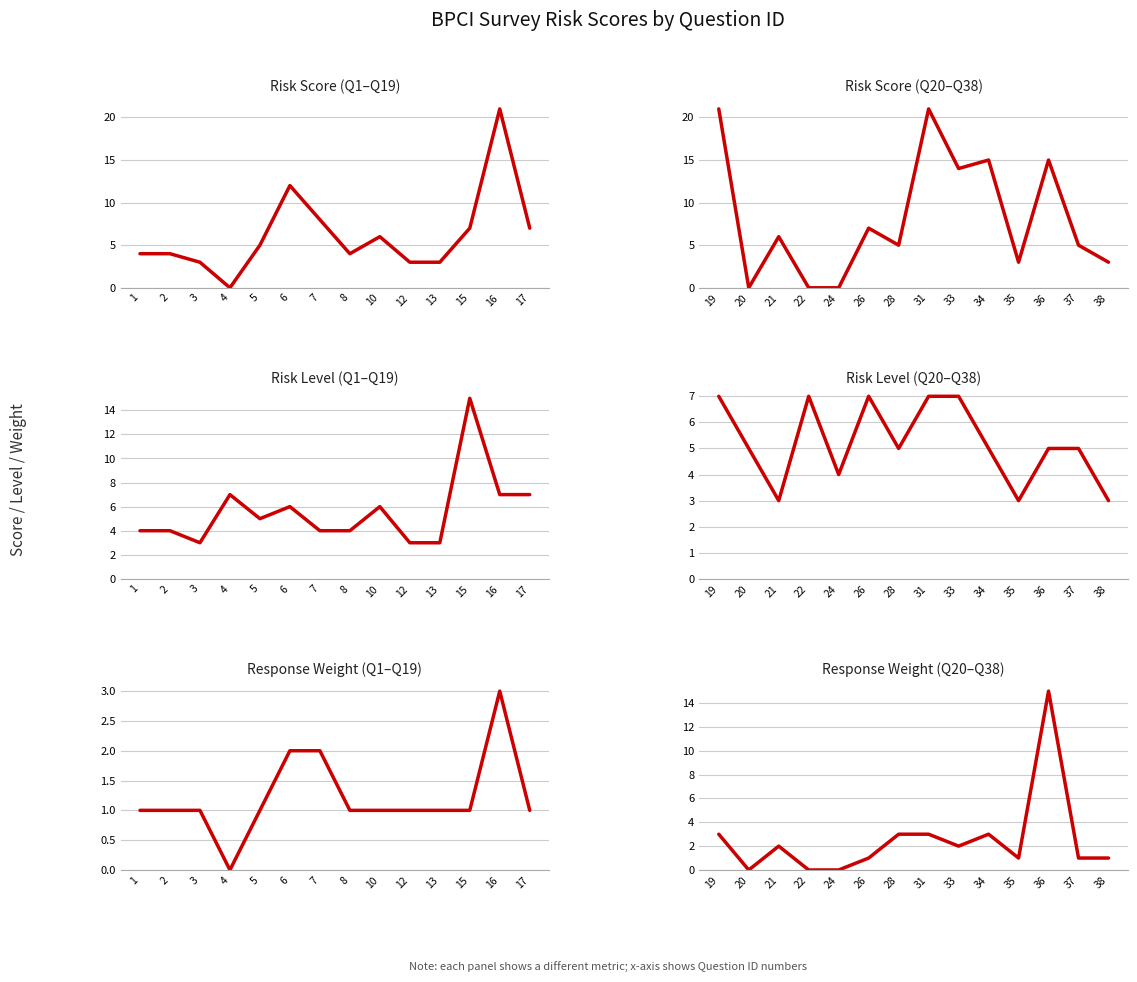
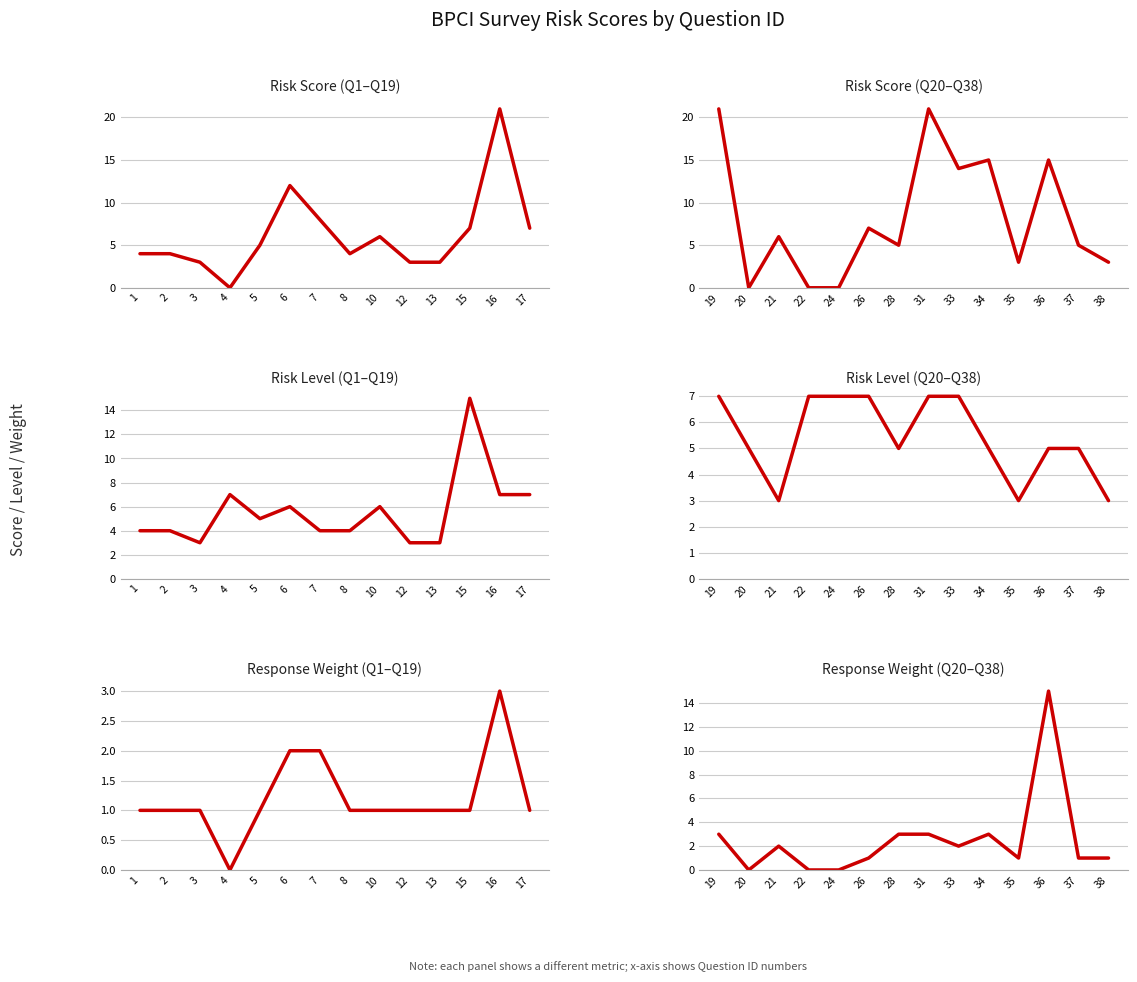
  {
    "Risk Score (Q1–Q19)": {
      "1": 4,
      "2": 4,
      "3": 3,
      "4": 0,
      "5": 5,
      "6": 12,
      "7": 8,
      "8": 4,
      "10": 6,
      "12": 3,
      "13": 3,
      "15": 7,
      "16": 21,
      "17": 7
    },
    "Risk Score (Q20–Q38)": {
      "19": 21,
      "20": 0,
      "21": 6,
      "22": 0,
      "24": 0,
      "26": 7,
      "28": 5,
      "31": 21,
      "33": 14,
      "34": 15,
      "35": 3,
      "36": 15,
      "37": 5,
      "38": 3
    },
    "Risk Level (Q1–Q19)": {
      "1": 4.0,
      "2": 4.0,
      "3": 3.0,
      "4": 7.0,
      "5": 5.0,
      "6": 6.0,
      "7": 4.0,
      "8": 4.0,
      "10": 6.0,
      "12": 3.0,
      "13": 3.0,
      "15": 15.0,
      "16": 7.0,
      "17": 7.0
    },
    "Risk Level (Q20–Q38)": {
      "19": 7,
      "20": 5,
      "21": 3,
      "22": 7,
-     "24": 4,
+     "24": 7,
      "26": 7,
      "28": 5,
      "31": 7,
      "33": 7,
      "34": 5,
      "35": 3,
      "36": 5,
      "37": 5,
      "38": 3
    },
    "Response Weight (Q1–Q19)": {
      "1": 1.0,
      "2": 1.0,
      "3": 1.0,
      "4": 0.0,
      "5": 1.0,
      "6": 2.0,
      "7": 2.0,
      "8": 1.0,
      "10": 1.0,
      "12": 1.0,
      "13": 1.0,
      "15": 1.0,
      "16": 3.0,
      "17": 1.0
    },
    "Response Weight (Q20–Q38)": {
      "19": 3.0,
      "20": 0.0,
      "21": 2.0,
      "22": 0.0,
      "24": 0.0,
      "26": 1.0,
      "28": 3.0,
      "31": 3.0,
      "33": 2.0,
      "34": 3.0,
      "35": 1.0,
      "36": 15.0,
      "37": 1.0,
      "38": 1.0
    }
  }
